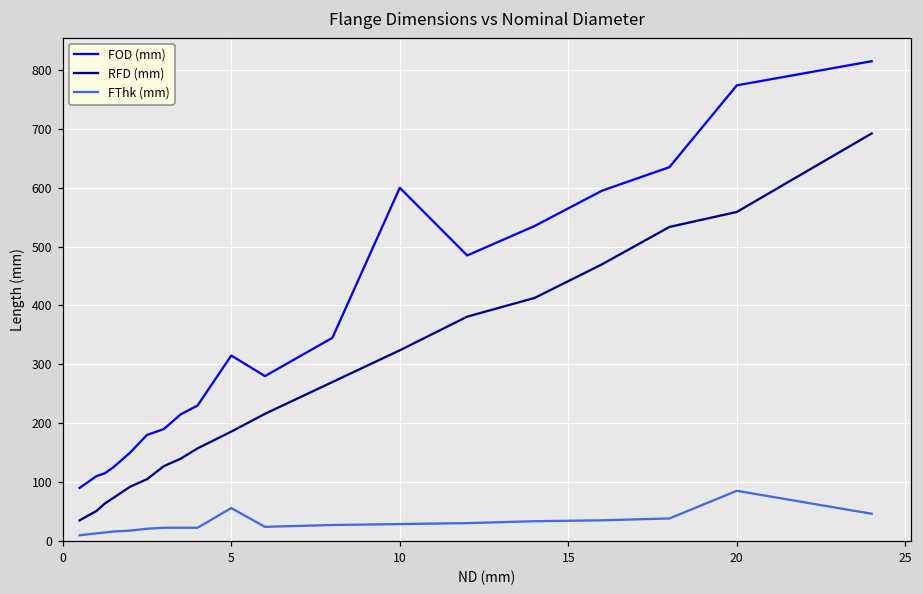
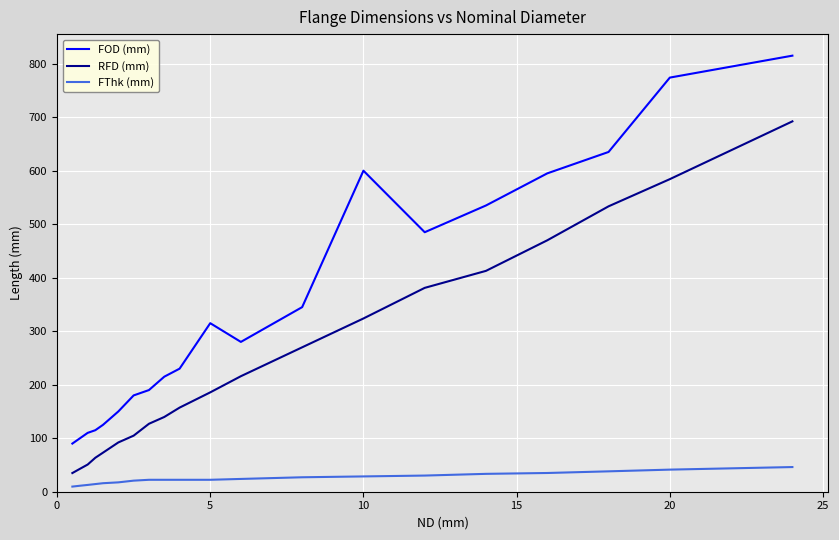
  {
    "FOD (mm)": {
      "5": 320,
      "10": 600,
      "20": 770
    },
    "RFD (mm)": {
      "5": 190,
      "10": 320,
-     "20": 560
+     "20": 580
    },
    "FThk (mm)": {
-     "5": 60,
+     "5": 20,
      "10": 30,
-     "20": 90
+     "20": 40
    }
  }
